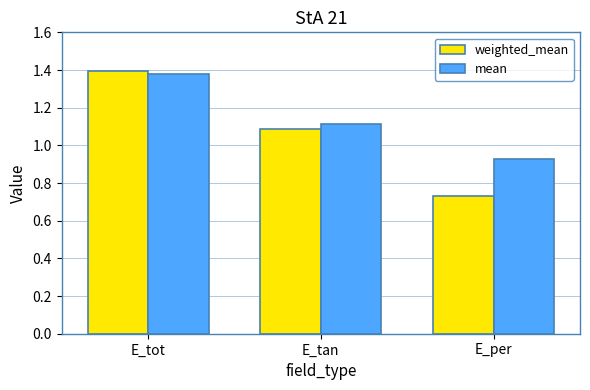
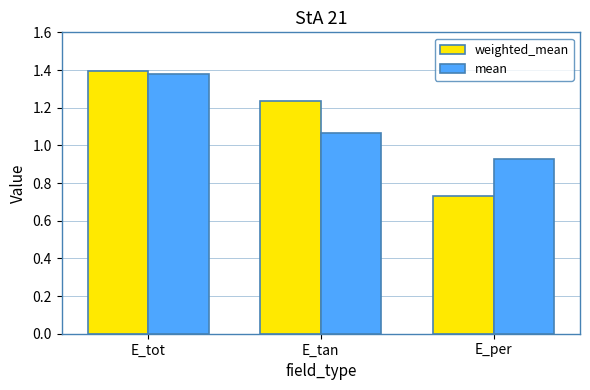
  {
    "weighted_mean": {
      "E_tot": 1.40,
-     "E_tan": 1.09,
+     "E_tan": 1.24,
      "E_per": 0.73
    },
    "mean": {
      "E_tot": 1.38,
-     "E_tan": 1.11,
+     "E_tan": 1.06,
      "E_per": 0.93
    }
  }
